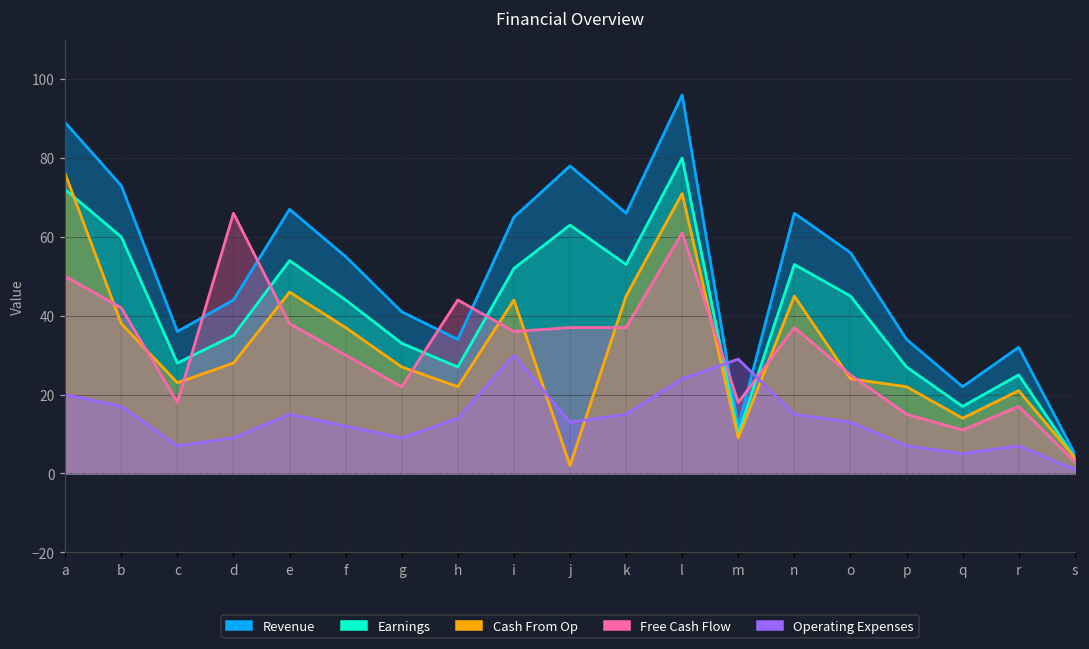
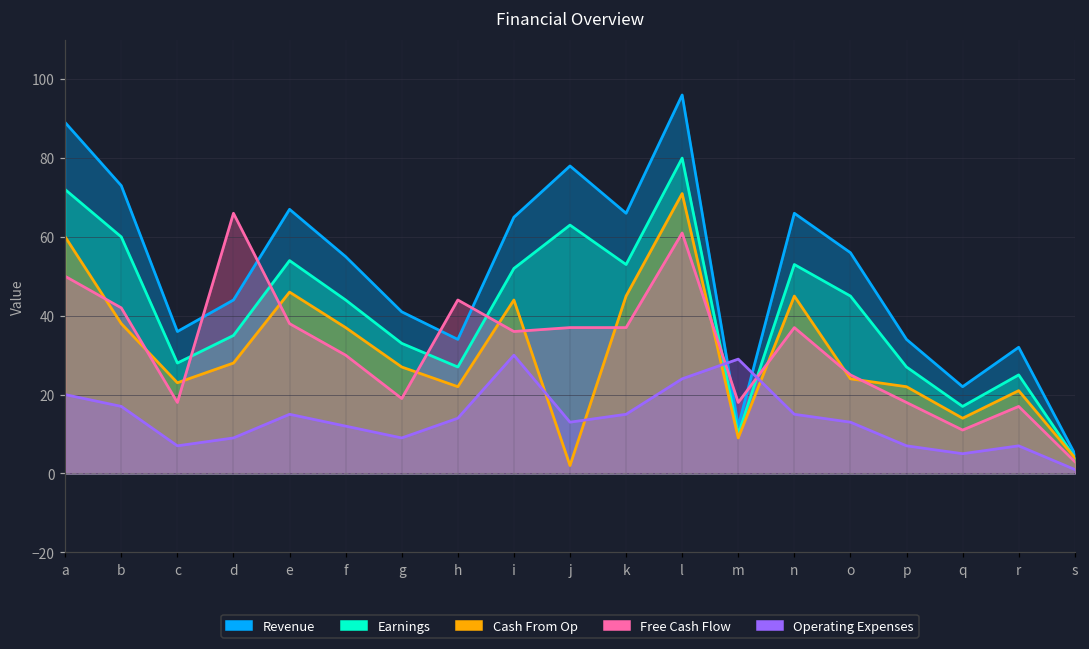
  {
    "Cash From Op": {
-     "a": 76,
+     "a": 60,
      "b": 38,
      "c": 23,
      "d": 28,
      "e": 46,
      "f": 37,
      "g": 27,
      "h": 22,
      "i": 44,
      "j": 2,
      "k": 45,
      "l": 71,
      "m": 9,
      "n": 45,
      "o": 24,
      "p": 22,
      "q": 14,
      "r": 21
    },
    "Free Cash Flow": {
      "a": 50,
      "b": 42,
      "c": 18,
      "d": 66,
      "e": 38,
      "f": 30,
-     "g": 22,
+     "g": 19,
      "h": 44,
      "i": 36,
      "j": 37,
      "k": 37,
      "l": 61,
      "m": 18,
      "n": 37,
      "o": 25,
-     "p": 15,
+     "p": 18,
      "q": 11,
      "r": 17,
      "s": 3
    },
    "Operating Expenses": {
      "a": 20,
      "b": 17,
      "c": 7,
      "d": 9,
      "e": 15,
      "f": 12,
      "g": 9,
      "h": 14,
      "i": 30,
      "j": 13,
      "k": 15,
      "l": 24,
      "m": 29,
      "n": 15,
      "o": 13,
      "p": 7,
      "q": 5,
      "r": 7,
      "s": 1
    }
  }
